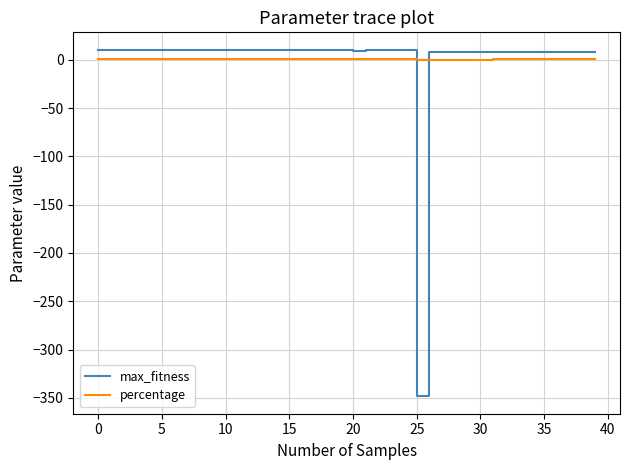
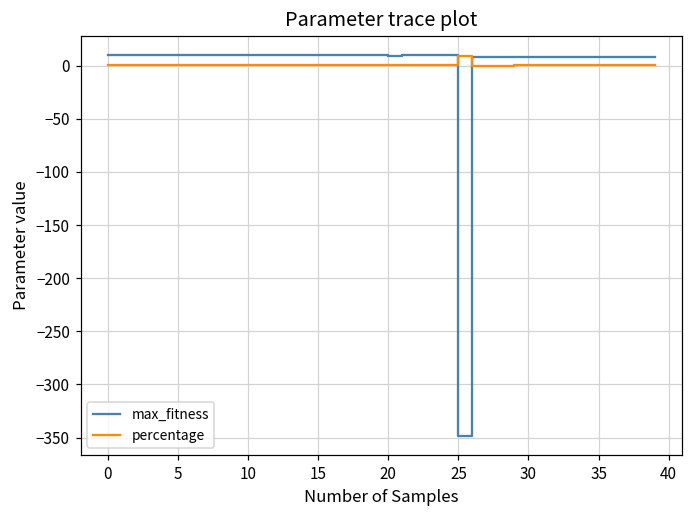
  {
    "max_fitness": {
      "0": 10,
      "5": 10,
      "10": 10,
      "15": 10,
      "20": 10,
      "25": -350,
      "30": 10,
      "35": 10
    },
    "percentage": {
      "0": 0,
      "5": 0,
      "10": 0,
      "15": 0,
      "20": 0,
-     "25": 0,
+     "25": 10,
      "30": 0,
      "35": 0
    }
  }
